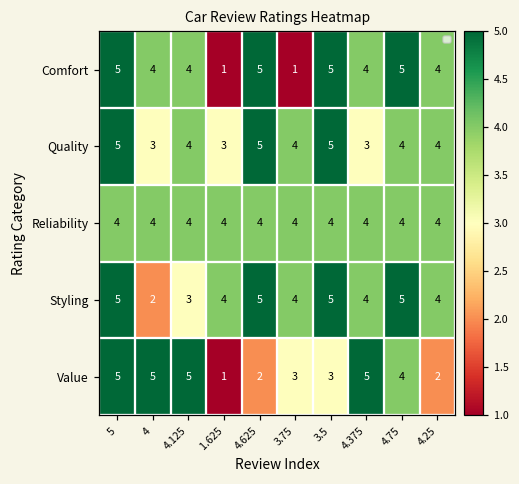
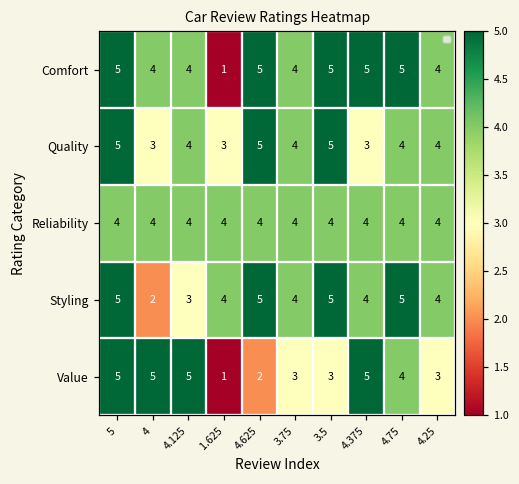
  {
    "Comfort": {
      "5": 5,
      "4": 4,
      "4.125": 4,
      "1.625": 1,
      "4.625": 5,
-     "3.75": 1,
+     "3.75": 4,
      "3.5": 5,
-     "4.375": 4,
+     "4.375": 5,
      "4.75": 5,
      "4.25": 4
    },
    "Quality": {
      "5": 5,
      "4": 3,
      "4.125": 4,
      "1.625": 3,
      "4.625": 5,
      "3.75": 4,
      "3.5": 5,
      "4.375": 3,
      "4.75": 4,
      "4.25": 4
    },
    "Reliability": {
      "5": 4,
      "4": 4,
      "4.125": 4,
      "1.625": 4,
      "4.625": 4,
      "3.75": 4,
      "3.5": 4,
      "4.375": 4,
      "4.75": 4,
      "4.25": 4
    },
    "Styling": {
      "5": 5,
      "4": 2,
      "4.125": 3,
      "1.625": 4,
      "4.625": 5,
      "3.75": 4,
      "3.5": 5,
      "4.375": 4,
      "4.75": 5,
      "4.25": 4
    },
    "Value": {
      "5": 5,
      "4": 5,
      "4.125": 5,
      "1.625": 1,
      "4.625": 2,
      "3.75": 3,
      "3.5": 3,
      "4.375": 5,
      "4.75": 4,
-     "4.25": 2
+     "4.25": 3
    }
  }
